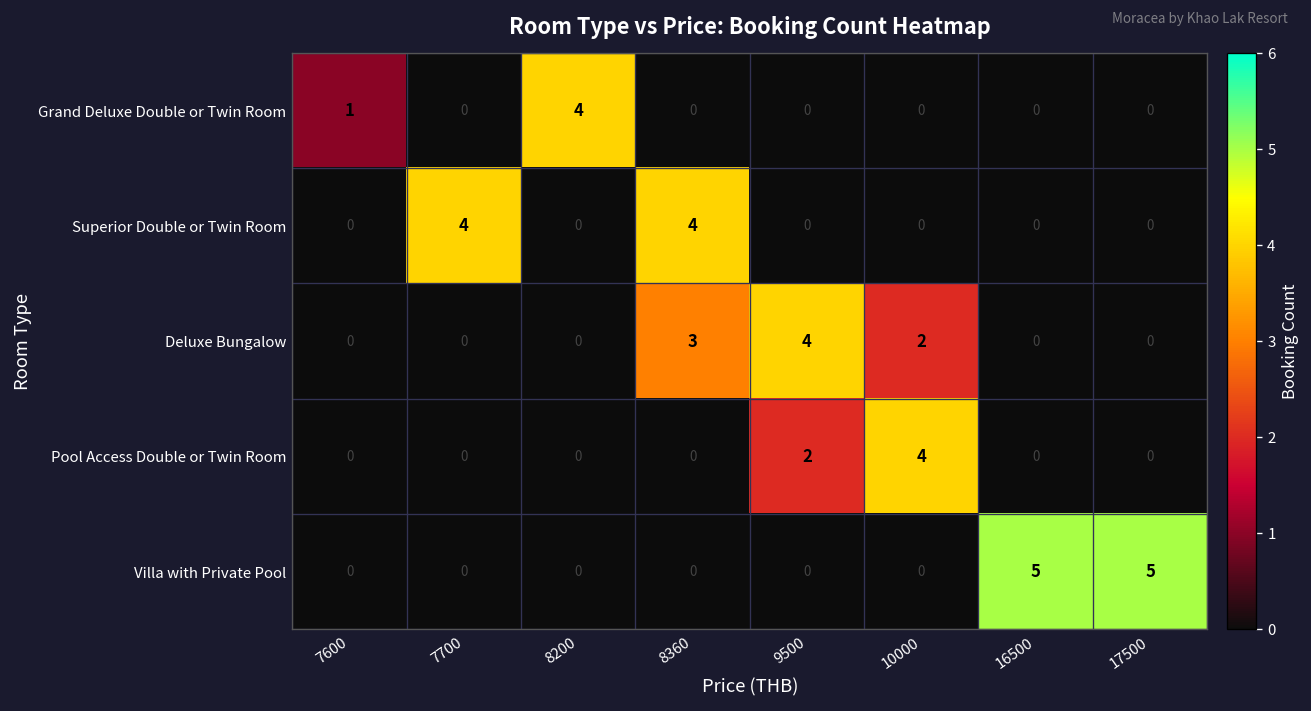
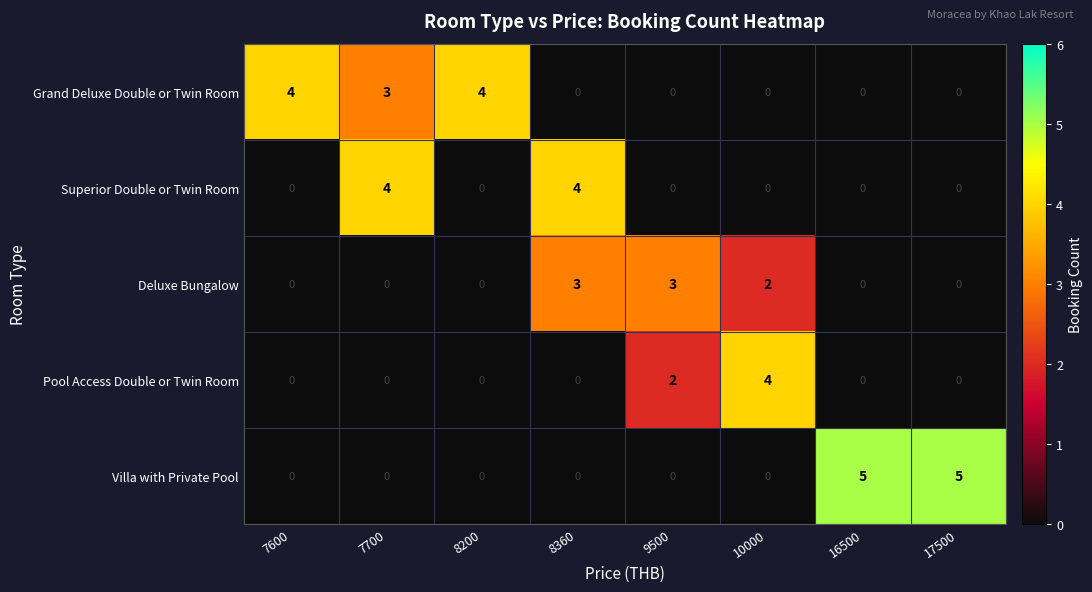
  {
    "Grand Deluxe Double or Twin Room": {
-     "7600": 1,
-     "7700": 0,
+     "7600": 4,
+     "7700": 3,
      "8200": 4,
      "8360": 0,
      "9500": 0,
      "10000": 0,
      "16500": 0,
      "17500": 0
    },
    "Superior Double or Twin Room": {
      "7600": 0,
      "7700": 4,
      "8200": 0,
      "8360": 4,
      "9500": 0,
      "10000": 0,
      "16500": 0,
      "17500": 0
    },
    "Deluxe Bungalow": {
      "7600": 0,
      "7700": 0,
      "8200": 0,
      "8360": 3,
-     "9500": 4,
+     "9500": 3,
      "10000": 2,
      "16500": 0,
      "17500": 0
    },
    "Pool Access Double or Twin Room": {
      "7600": 0,
      "7700": 0,
      "8200": 0,
      "8360": 0,
      "9500": 2,
      "10000": 4,
      "16500": 0,
      "17500": 0
    },
    "Villa with Private Pool": {
      "7600": 0,
      "7700": 0,
      "8200": 0,
      "8360": 0,
      "9500": 0,
      "10000": 0,
      "16500": 5,
      "17500": 5
    }
  }
